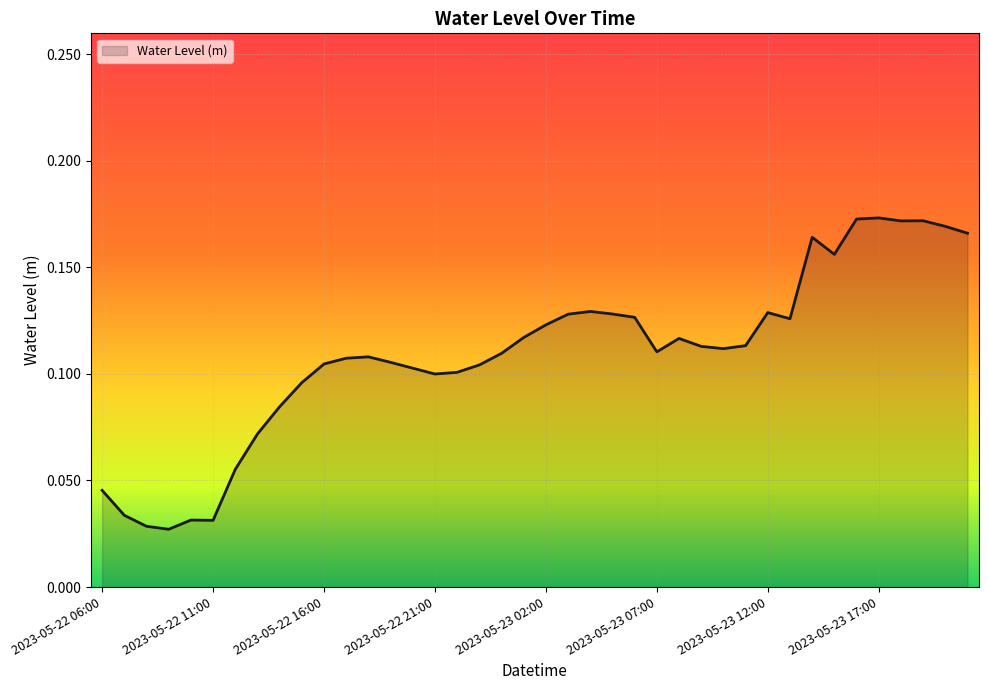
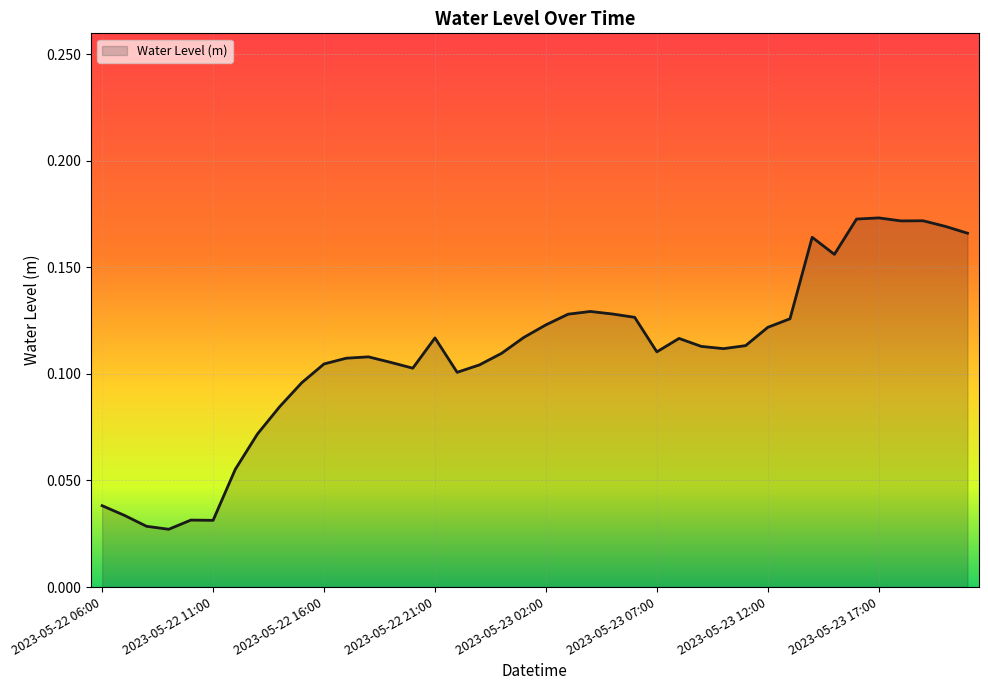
  {
-   "2023-05-22 06:00": 0.045,
+   "2023-05-22 06:00": 0.038,
    "2023-05-22 11:00": 0.031,
    "2023-05-22 16:00": 0.105,
-   "2023-05-22 21:00": 0.100,
+   "2023-05-22 21:00": 0.117,
    "2023-05-23 02:00": 0.123,
    "2023-05-23 07:00": 0.110,
-   "2023-05-23 12:00": 0.129,
+   "2023-05-23 12:00": 0.122,
    "2023-05-23 17:00": 0.173
  }
